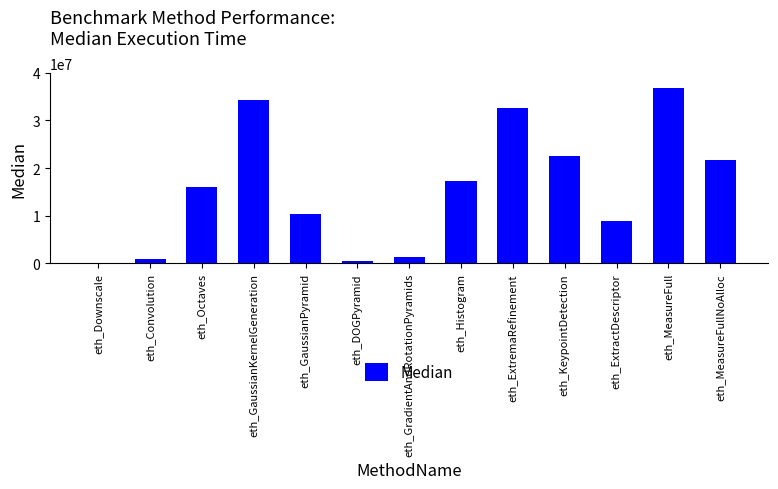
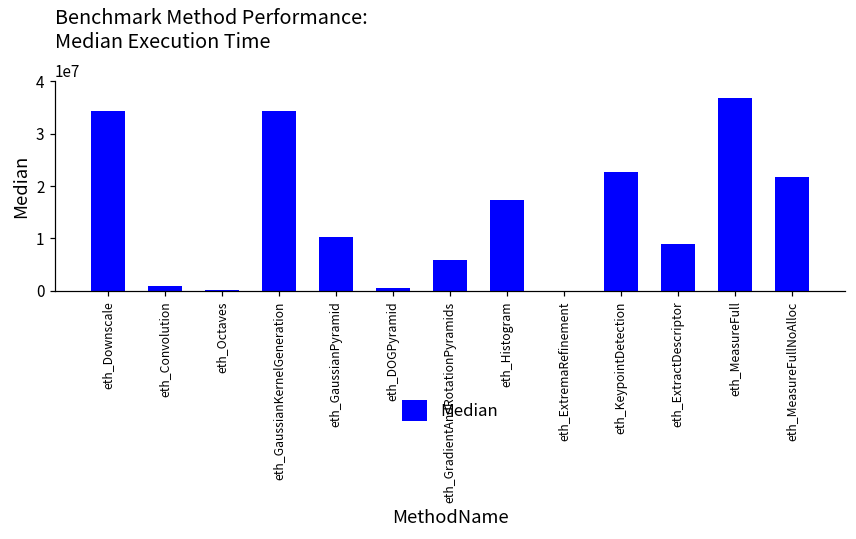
  {
-   "eth_Downscale": 0,
+   "eth_Downscale": 34000000,
    "eth_Convolution": 1000000,
-   "eth_Octaves": 16000000,
+   "eth_Octaves": 0,
    "eth_GaussianKernelGeneration": 34000000,
    "eth_GaussianPyramid": 10000000,
-   "eth_GradientAndRotationPyramids": 1000000,
+   "eth_GradientAndRotationPyramids": 6000000,
    "eth_Histogram": 17000000,
-   "eth_ExtremaRefinement": 33000000,
+   "eth_ExtremaRefinement": 0,
    "eth_KeypointDetection": 23000000,
    "eth_ExtractDescriptor": 9000000,
    "eth_MeasureFull": 37000000,
    "eth_MeasureFullNoAlloc": 22000000
  }
